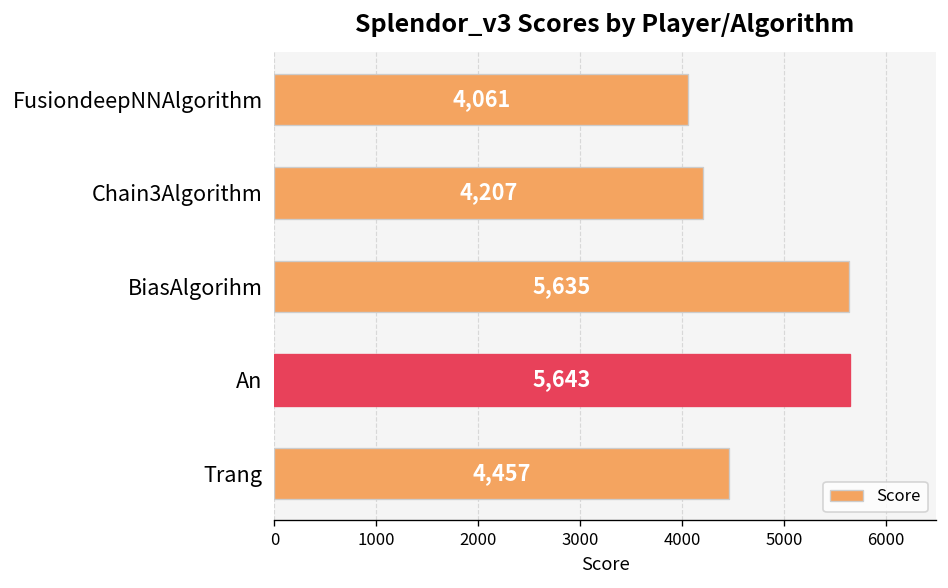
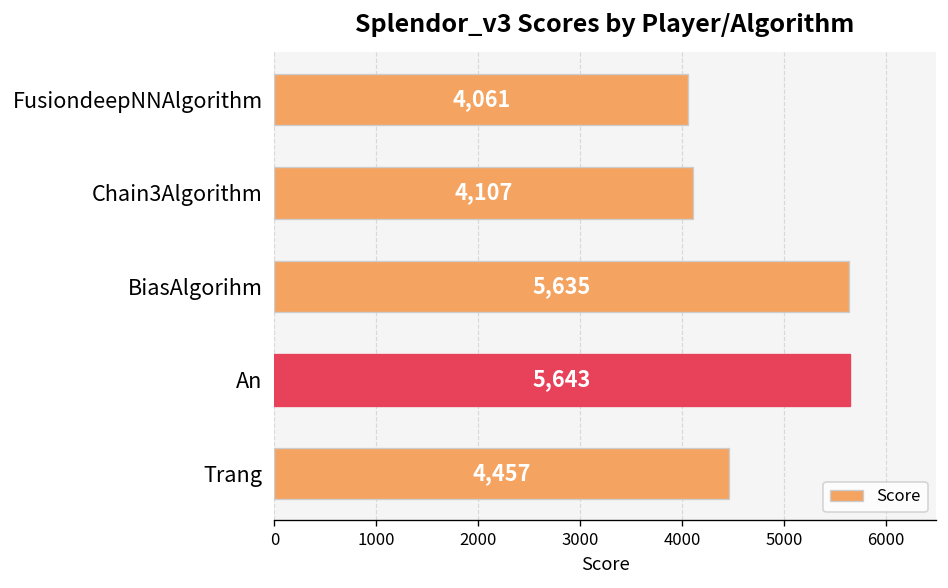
  {
    "FusiondeepNNAlgorithm": "4,061",
-   "Chain3Algorithm": "4,207",
+   "Chain3Algorithm": "4,107",
    "BiasAlgorihm": "5,635",
    "An": "5,643",
    "Trang": "4,457"
  }
